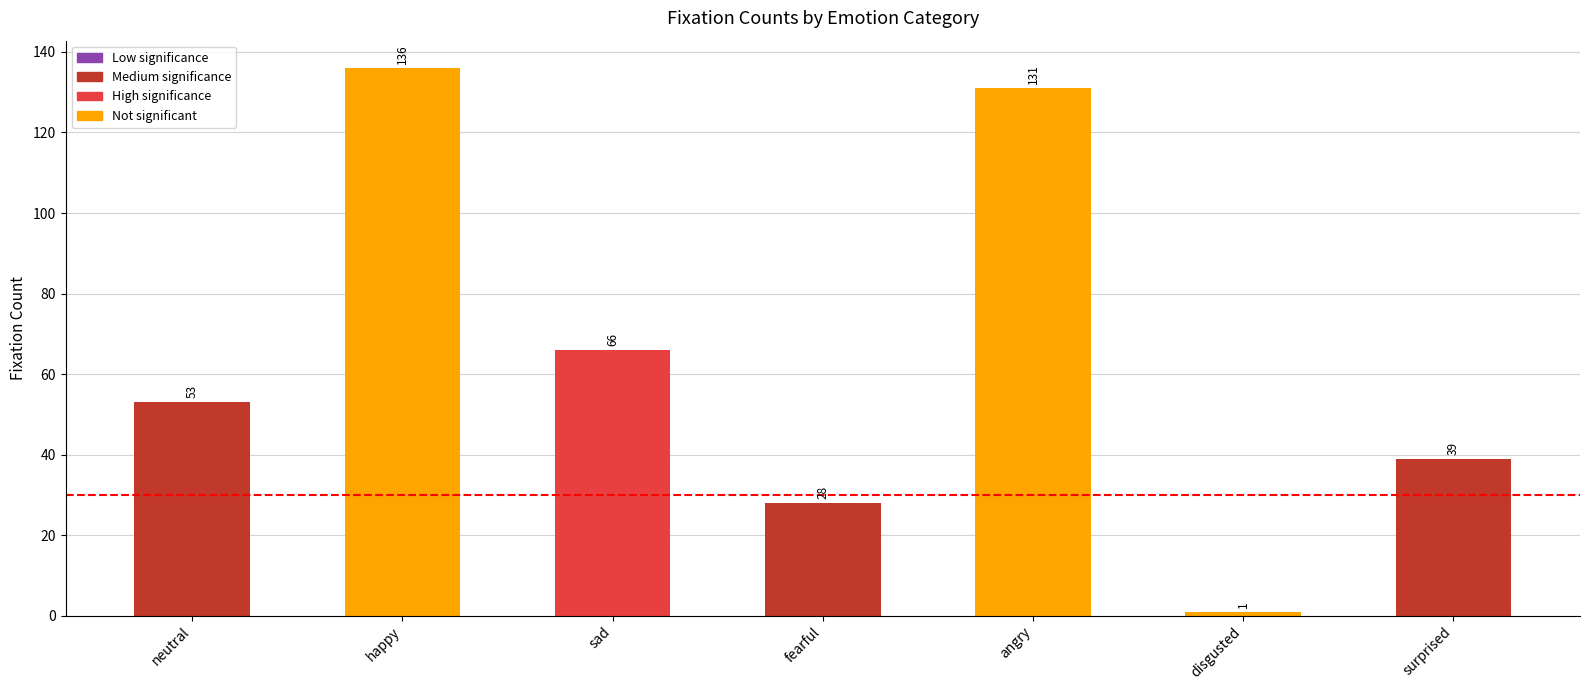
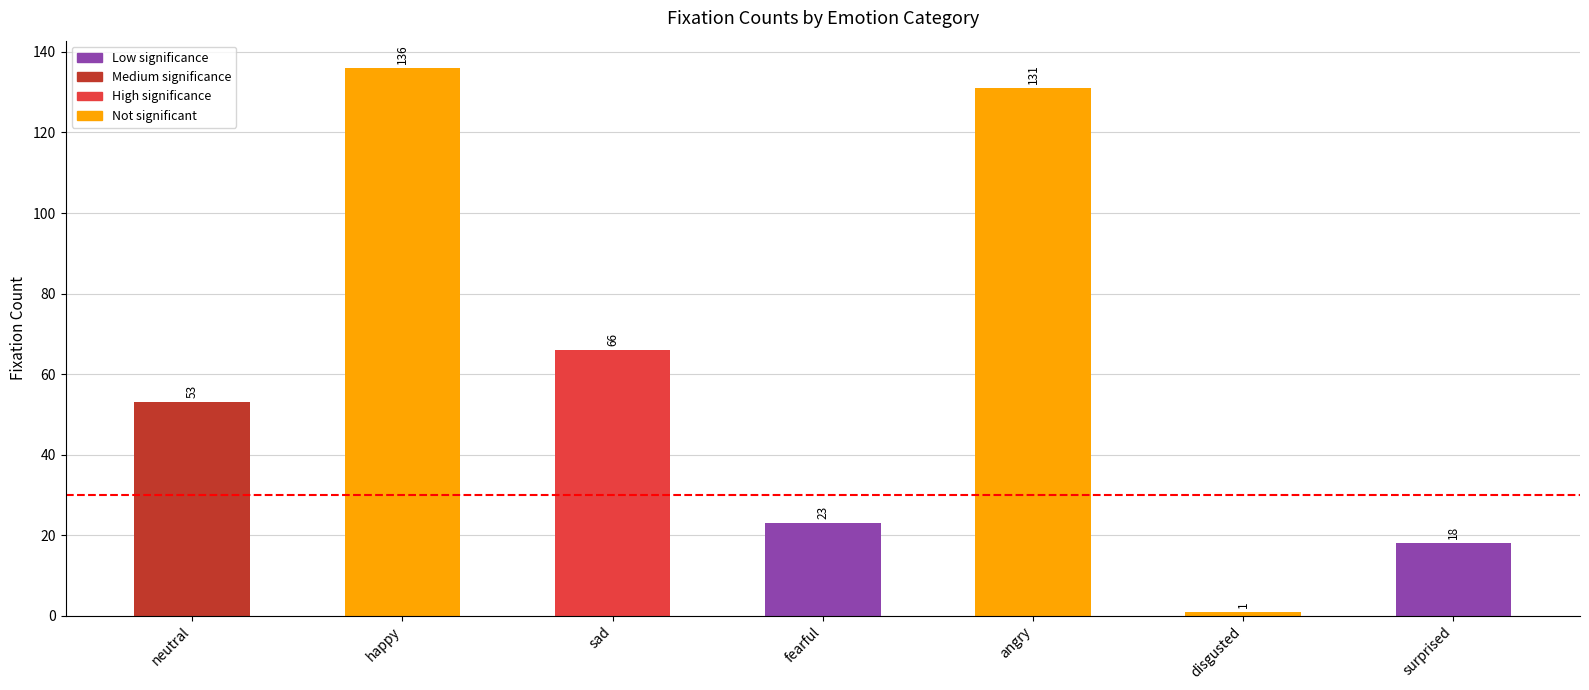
  {
    "neutral": 53,
    "happy": 136,
    "sad": 66,
-   "fearful": 28,
+   "fearful": 23,
    "angry": 131,
    "disgusted": 1,
-   "surprised": 39
+   "surprised": 18
  }
